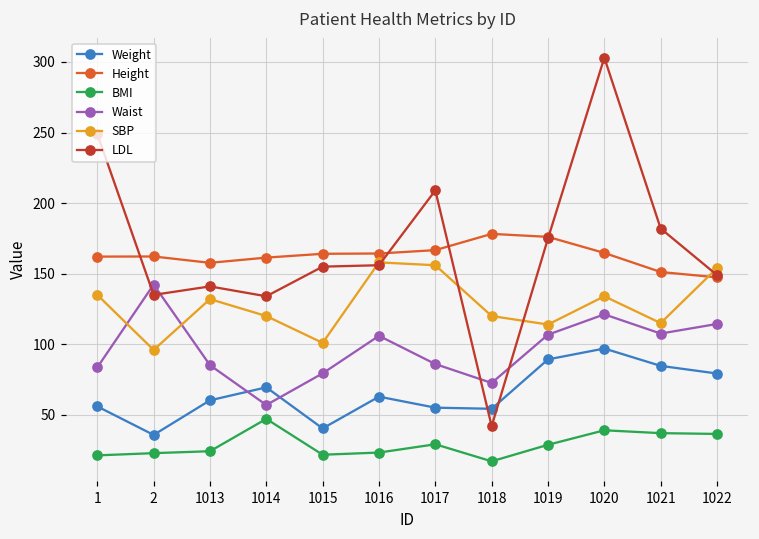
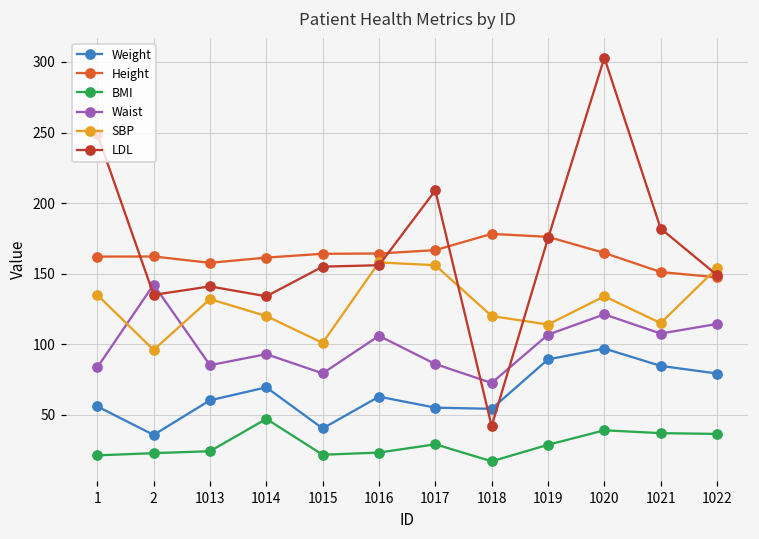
  {
    "Weight": {
      "1": 56,
      "2": 36,
      "1013": 60,
      "1014": 70,
      "1015": 40,
      "1016": 63,
      "1017": 55,
      "1018": 54,
      "1019": 89,
      "1020": 97,
      "1021": 85,
      "1022": 79
    },
    "BMI": {
      "1": 21,
      "2": 23,
      "1013": 24,
      "1014": 47,
      "1015": 22,
      "1016": 23,
      "1017": 29,
      "1018": 17,
      "1019": 29,
      "1020": 39,
      "1021": 37,
      "1022": 37
    },
    "Waist": {
      "1": 84,
      "2": 142,
      "1013": 85,
-     "1014": 57,
+     "1014": 93,
      "1015": 79,
      "1016": 106,
      "1017": 86,
      "1018": 73,
      "1019": 107,
      "1020": 121,
      "1021": 108,
      "1022": 114
    },
    "SBP": {
      "1": 135,
      "2": 96,
      "1013": 132,
      "1014": 120,
      "1015": 101,
      "1016": 158,
      "1017": 156,
      "1018": 120,
      "1019": 114,
      "1020": 134,
      "1021": 115,
      "1022": 154
    }
  }
